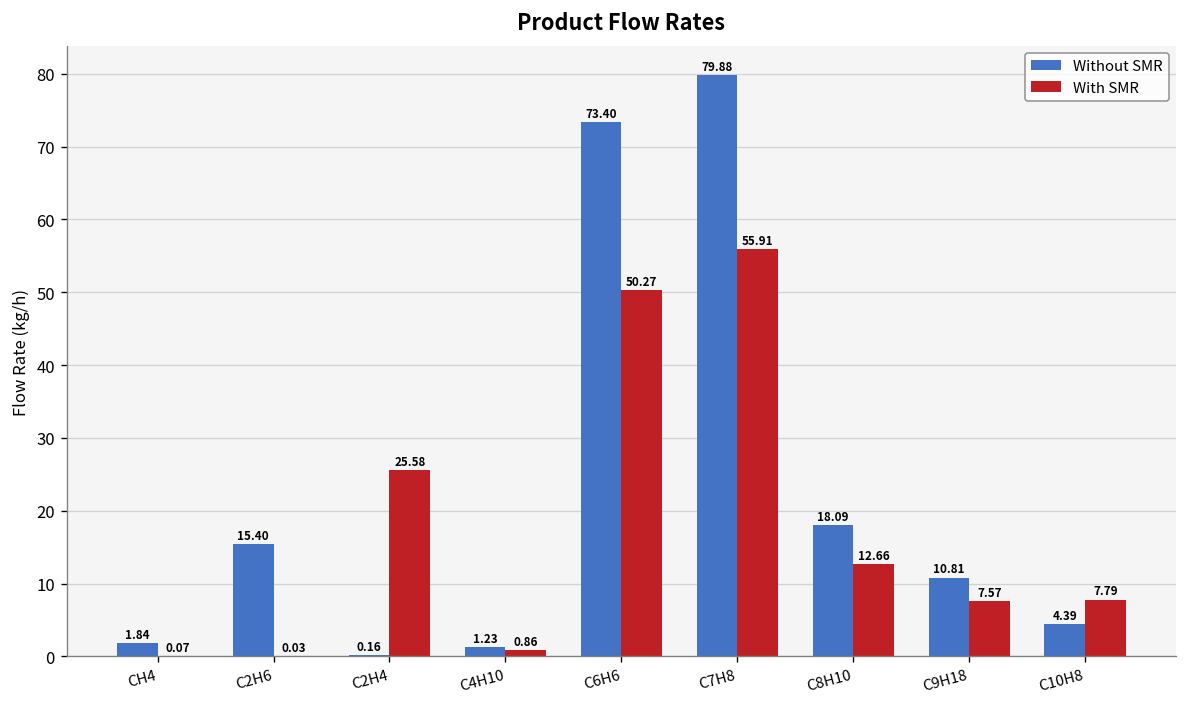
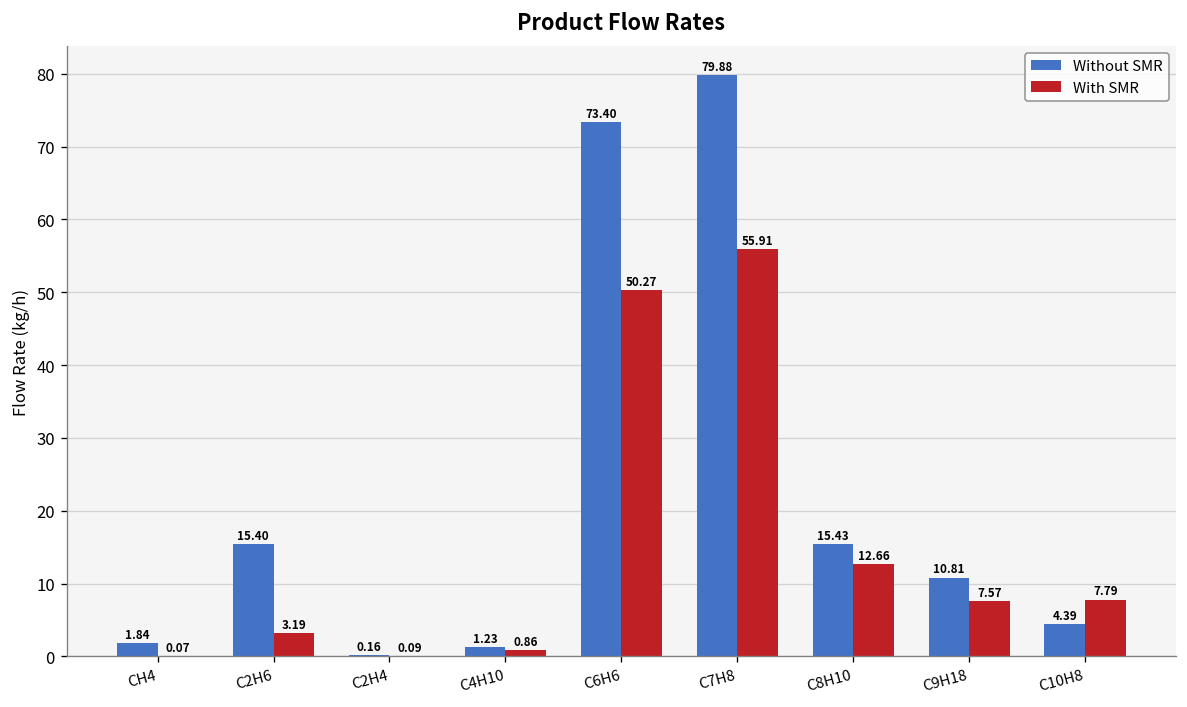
  {
    "Without SMR": {
      "CH4": 1.84,
      "C2H6": 15.40,
      "C2H4": 0.16,
      "C4H10": 1.23,
      "C6H6": 73.40,
      "C7H8": 79.88,
-     "C8H10": 18.09,
+     "C8H10": 15.43,
      "C9H18": 10.81,
      "C10H8": 4.39
    },
    "With SMR": {
      "CH4": 0.07,
-     "C2H6": 0.03,
-     "C2H4": 25.58,
+     "C2H6": 3.19,
+     "C2H4": 0.09,
      "C4H10": 0.86,
      "C6H6": 50.27,
      "C7H8": 55.91,
      "C8H10": 12.66,
      "C9H18": 7.57,
      "C10H8": 7.79
    }
  }
